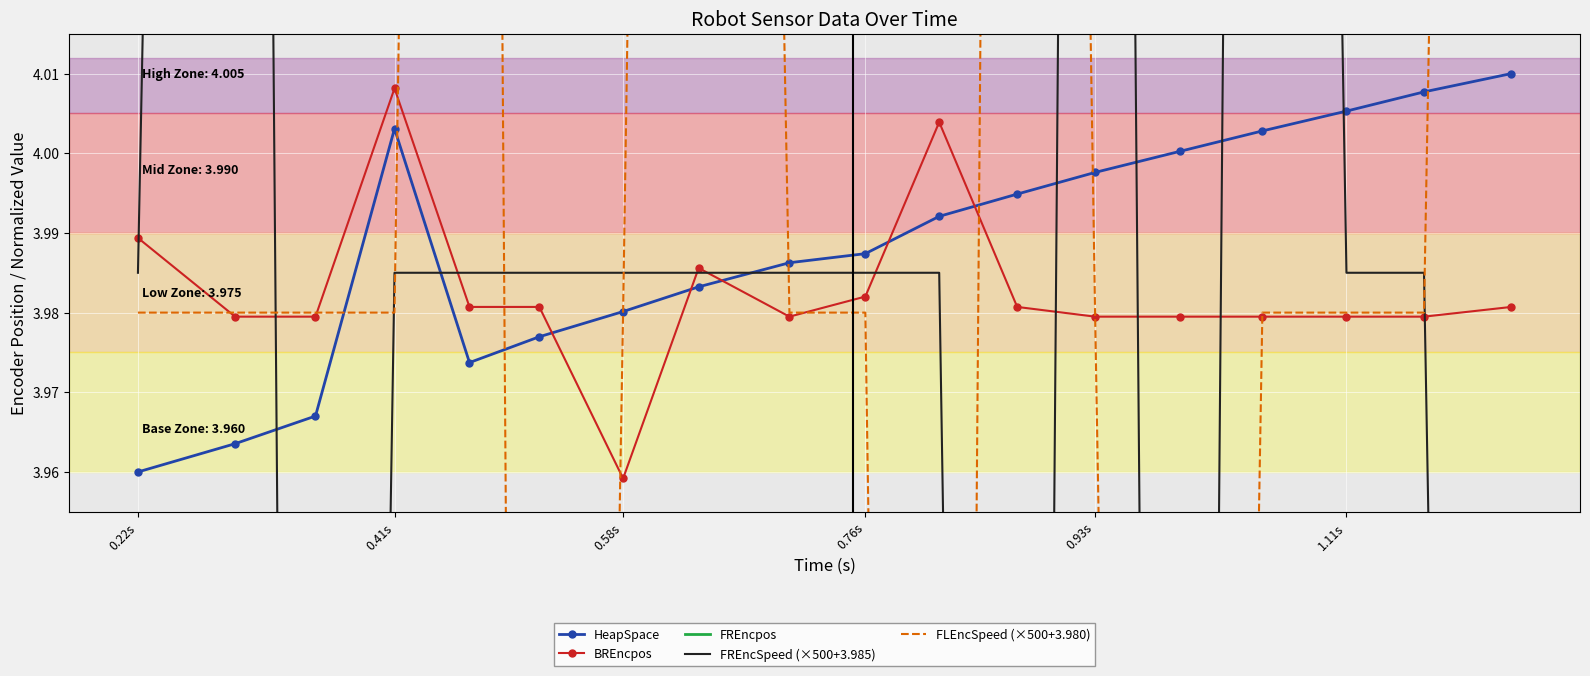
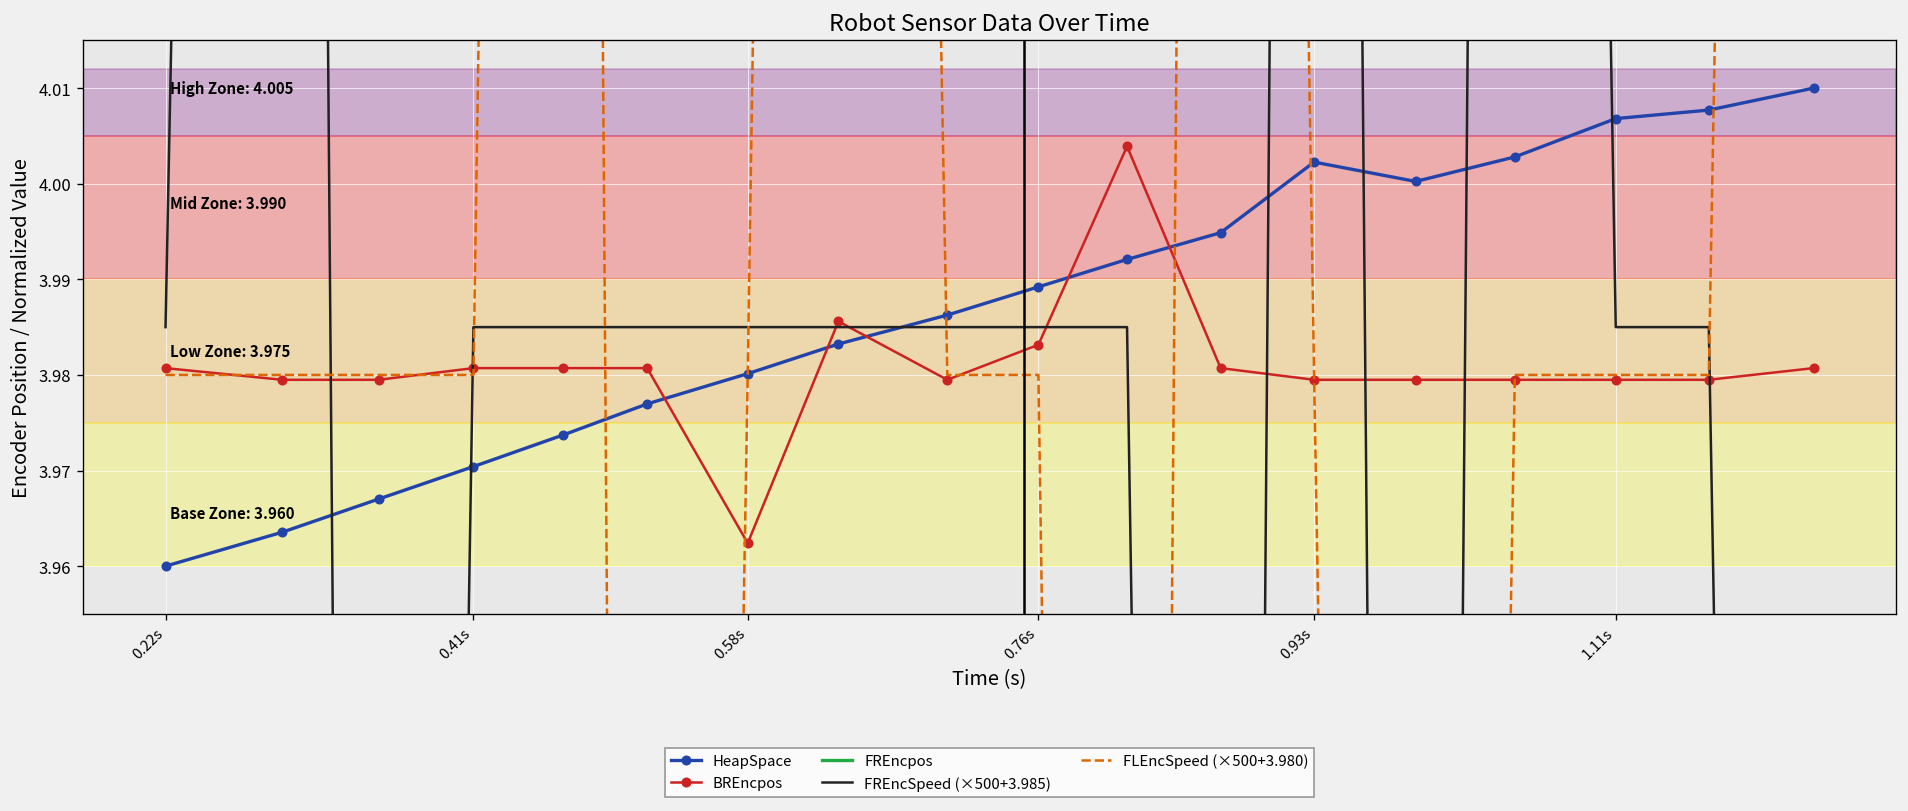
  {
    "HeapSpace": {
      "0.22s": 3.960,
-     "0.41s": 4.003,
-     "0.76s": 3.987,
-     "0.93s": 3.998,
-     "1.11s": 4.005
+     "0.41s": 3.970,
+     "0.76s": 3.989,
+     "0.93s": 4.002,
+     "1.11s": 4.007
    },
    "BREncpos": {
-     "0.22s": 3.989,
-     "0.41s": 4.008,
-     "0.58s": 3.959,
-     "0.76s": 3.982,
+     "0.22s": 3.981,
+     "0.41s": 3.981,
+     "0.58s": 3.962,
+     "0.76s": 3.983,
      "0.93s": 3.979,
      "1.11s": 3.979
    },
    "FREncSpeed (×500+3.985)": {
      "0.22s": 3.985,
      "0.41s": 3.985,
      "0.58s": 3.985,
      "0.76s": 3.985,
      "1.11s": 3.985
    },
    "FLEncSpeed (×500+3.980)": {
      "0.22s": 3.980,
      "0.41s": 3.980,
      "0.76s": 3.980,
      "0.93s": 3.980,
      "1.11s": 3.980
    }
  }
